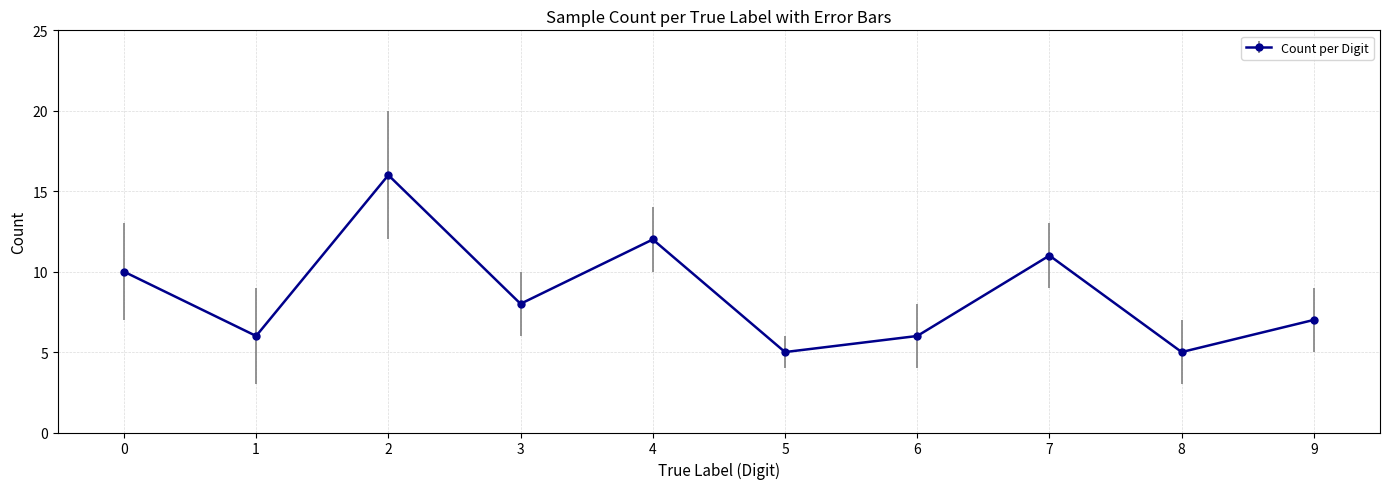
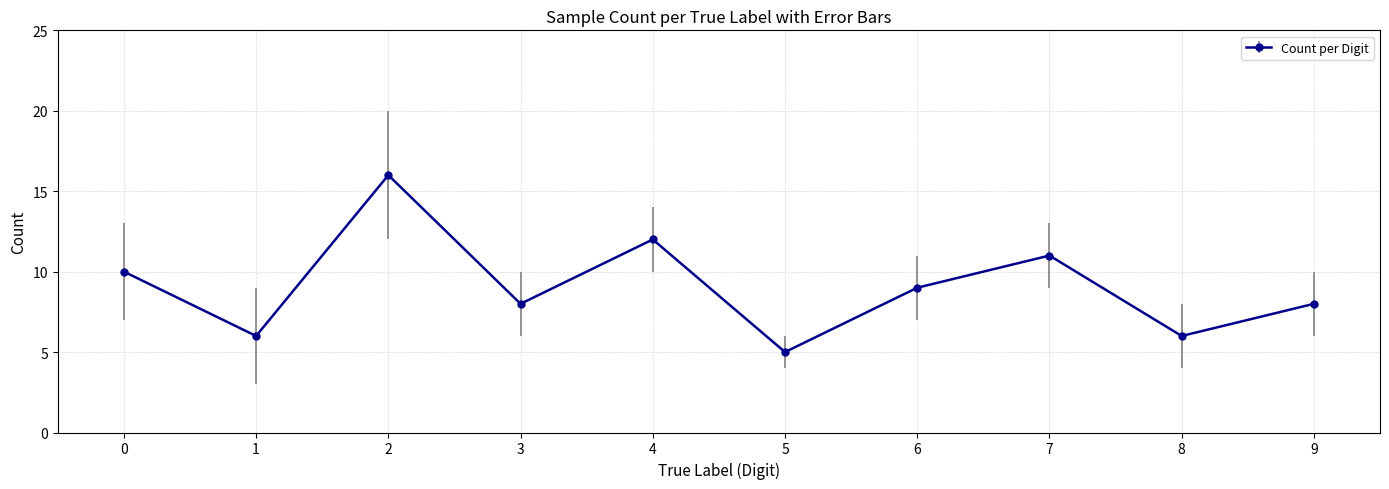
  {
    "0": 10,
    "1": 6,
    "2": 16,
    "3": 8,
    "4": 12,
    "5": 5,
-   "6": 6,
+   "6": 9,
    "7": 11,
-   "8": 5,
-   "9": 7
+   "8": 6,
+   "9": 8
  }
